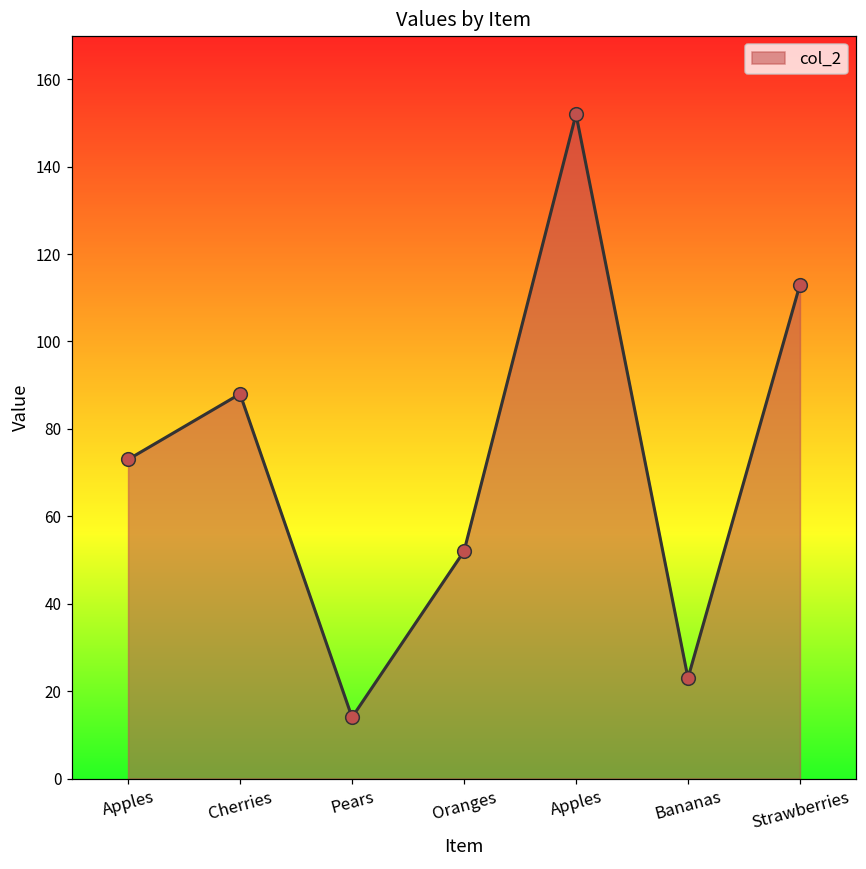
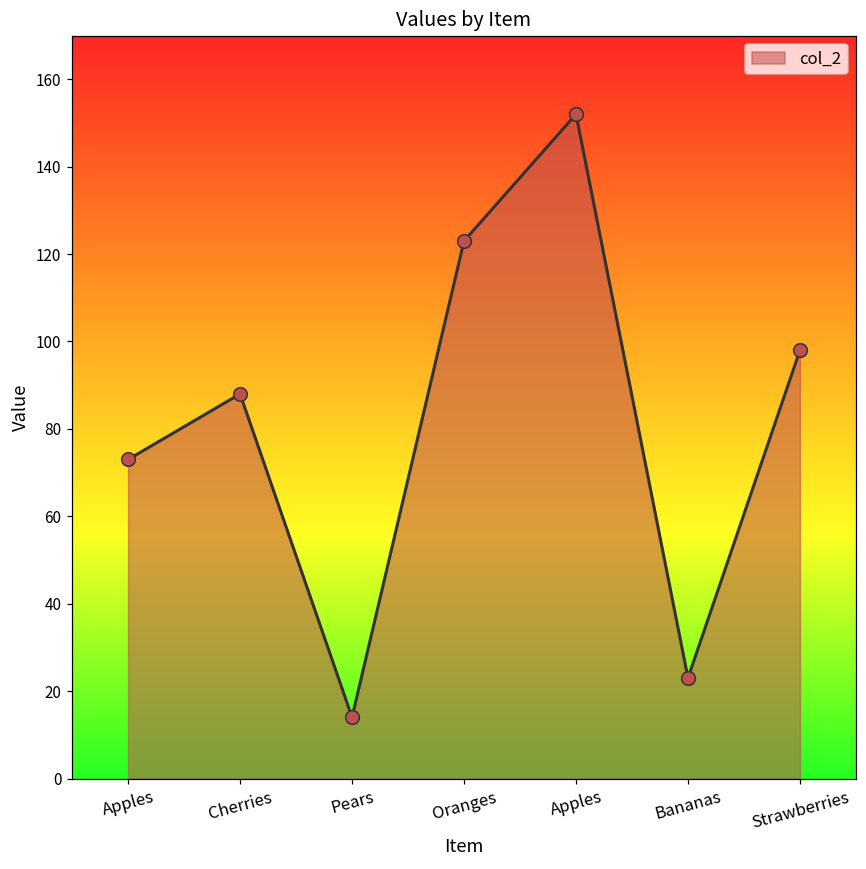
  {
    "Cherries": 88,
    "Pears": 14,
-   "Oranges": 52,
+   "Oranges": 123,
    "Bananas": 23,
-   "Strawberries": 113
+   "Strawberries": 98
  }
